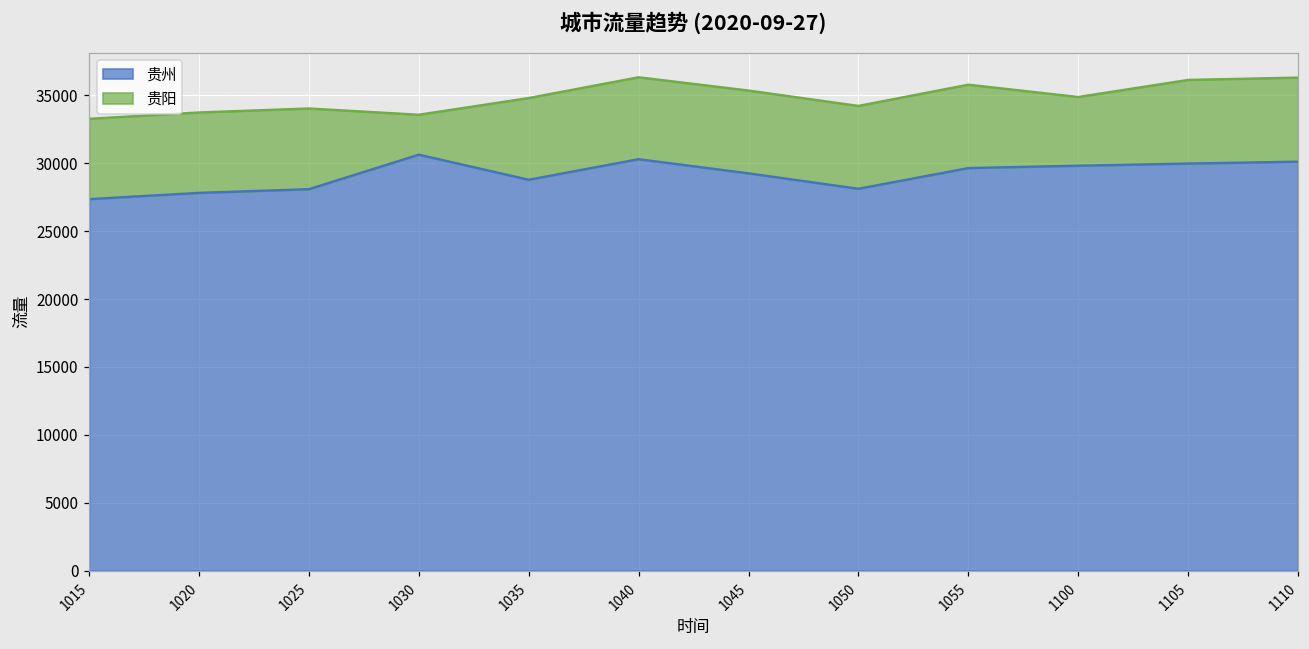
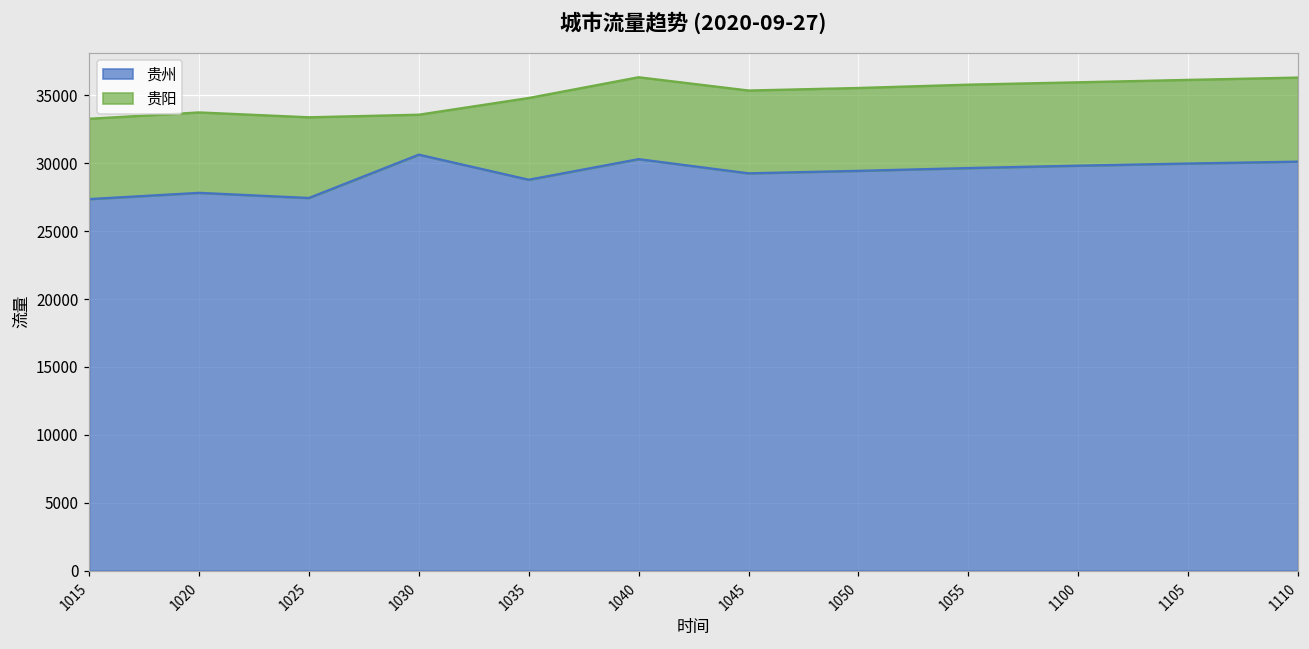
  {
    "贵州": {
      "1015": 27400,
      "1020": 27800,
-     "1025": 28100,
+     "1025": 27400,
      "1030": 30600,
      "1035": 28800,
      "1040": 30300,
      "1045": 29300,
-     "1050": 28100,
+     "1050": 29400,
      "1055": 29700,
      "1100": 29800,
      "1105": 30000,
      "1110": 30100
    },
    "贵阳": {
      "1015": 5900,
      "1020": 5900,
      "1025": 5900,
      "1030": 2900,
      "1035": 6000,
      "1040": 6000,
      "1045": 6100,
      "1050": 6100,
      "1055": 6100,
-     "1100": 5100,
+     "1100": 6100,
      "1105": 6200,
      "1110": 6200
    }
  }
